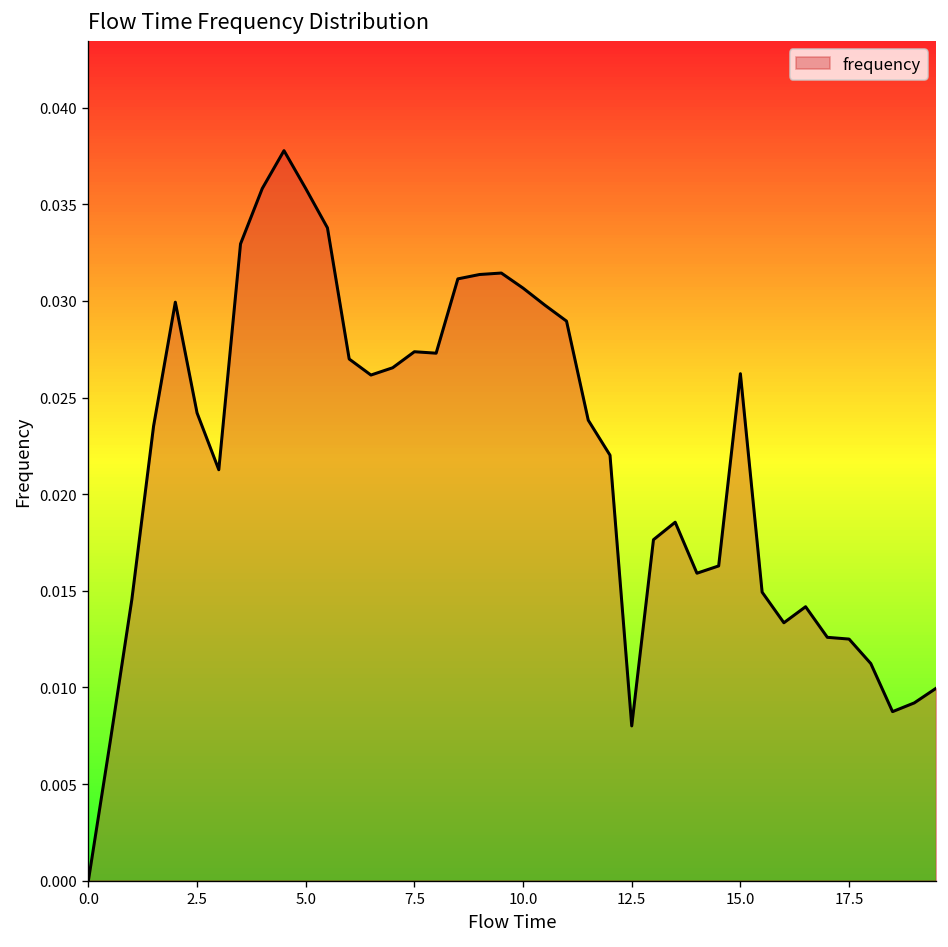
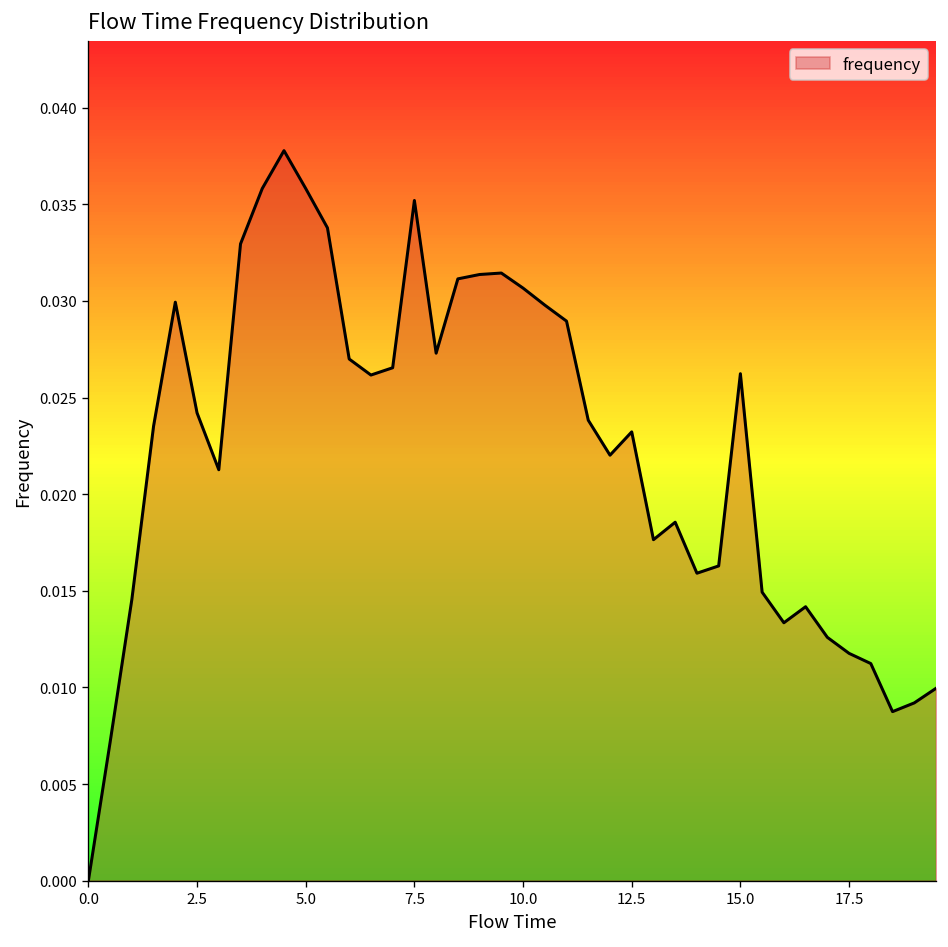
  {
    "0.0": 0.0000,
    "2.5": 0.0242,
    "5.0": 0.0358,
-   "7.5": 0.0274,
+   "7.5": 0.0352,
    "10.0": 0.0307,
-   "12.5": 0.0080,
+   "12.5": 0.0232,
    "15.0": 0.0262,
-   "17.5": 0.0125
+   "17.5": 0.0118
  }
